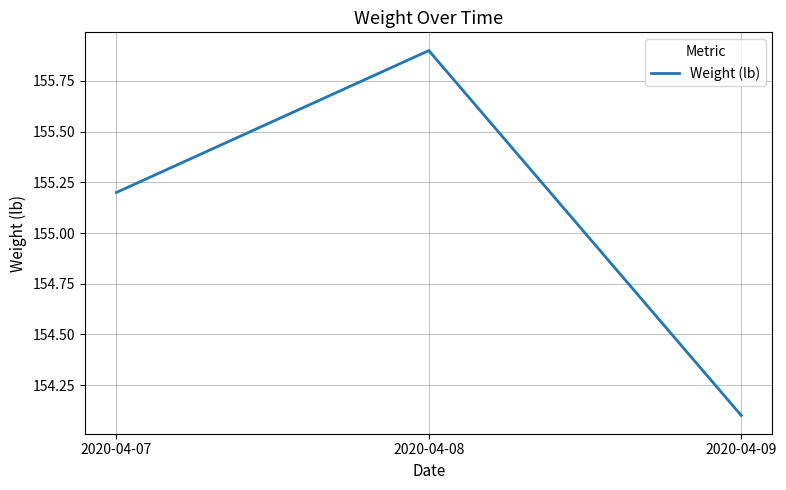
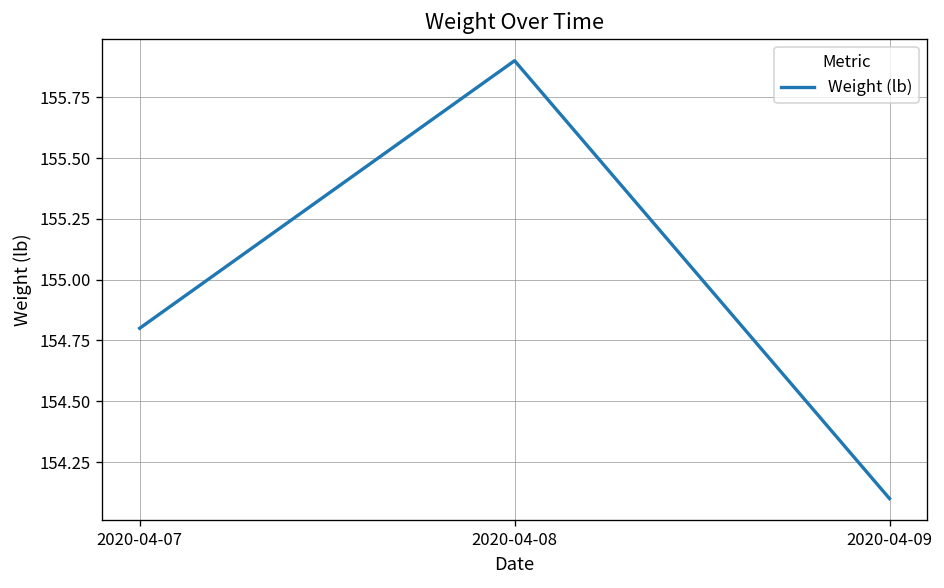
  {
-   "2020-04-07": 155.2,
+   "2020-04-07": 154.8,
    "2020-04-08": 155.9,
    "2020-04-09": 154.1
  }
